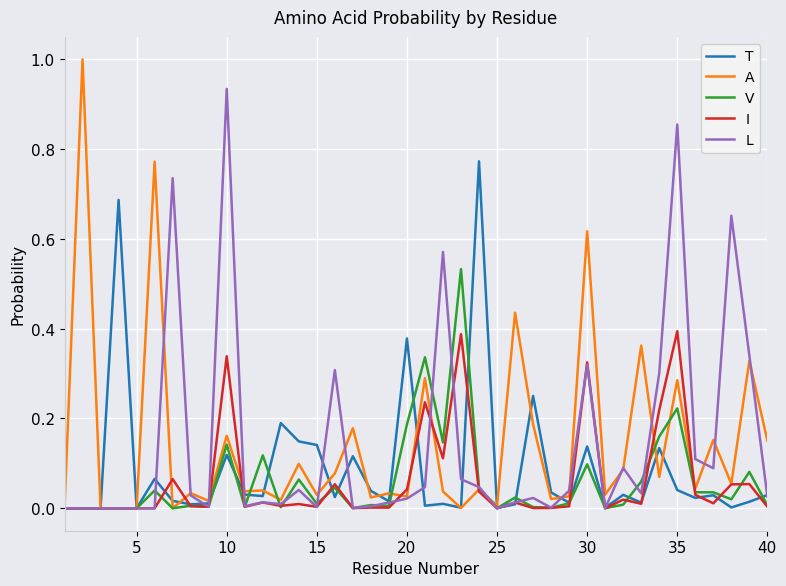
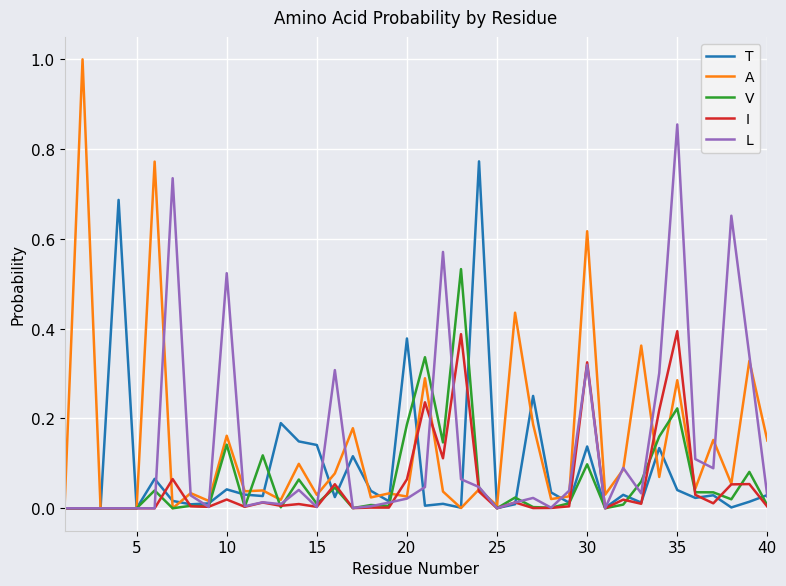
  {
    "T": {
-     "10": 0.12,
+     "10": 0.04,
      "15": 0.14,
      "20": 0.38,
      "30": 0.14,
      "35": 0.04
    },
    "A": {
      "10": 0.16,
      "15": 0.03,
      "30": 0.62,
      "35": 0.29,
      "40": 0.15
    },
    "V": {
      "10": 0.14,
      "15": 0.01,
      "20": 0.19,
      "30": 0.10,
      "35": 0.22
    },
    "I": {
-     "10": 0.34,
-     "20": 0.04,
+     "10": 0.02,
+     "20": 0.06,
      "35": 0.39
    },
    "L": {
-     "10": 0.93,
+     "10": 0.52,
      "35": 0.85
    }
  }
